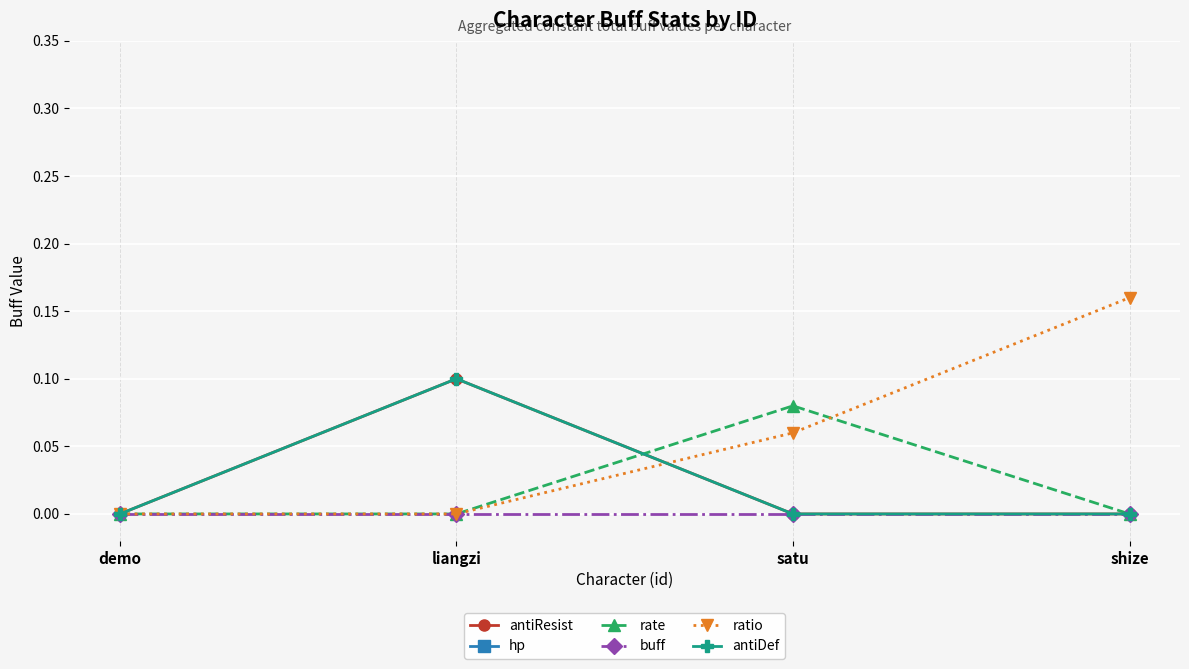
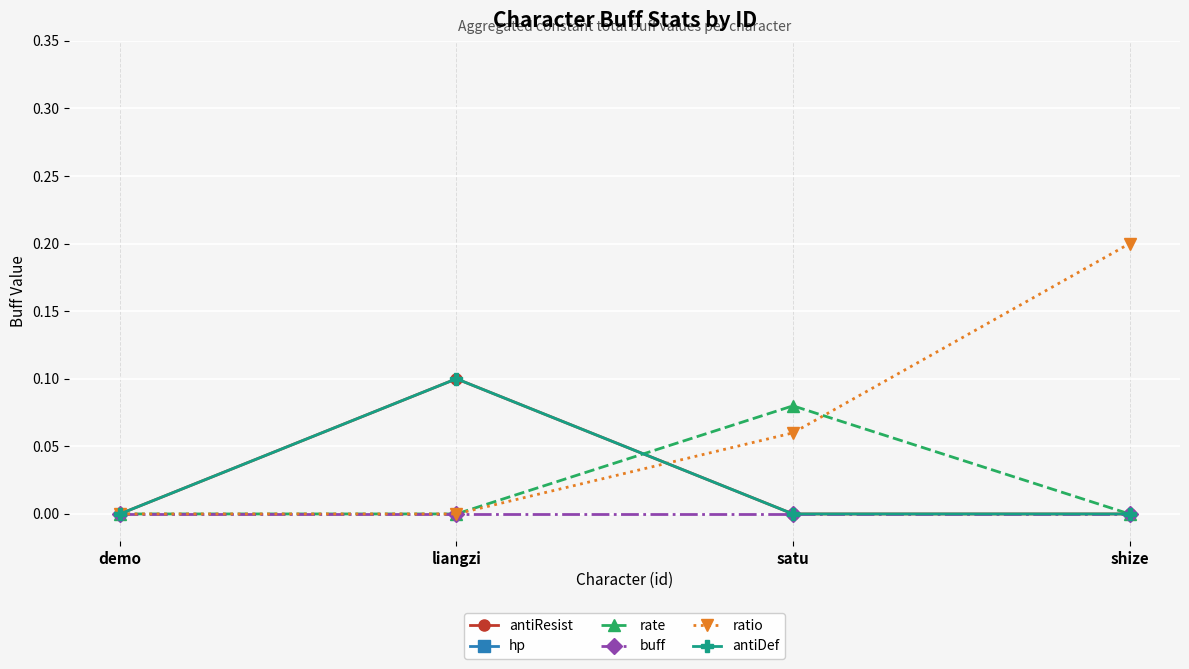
  {
    "ratio": {
      "satu": 0.06,
-     "shize": 0.16
+     "shize": 0.20
    }
  }
